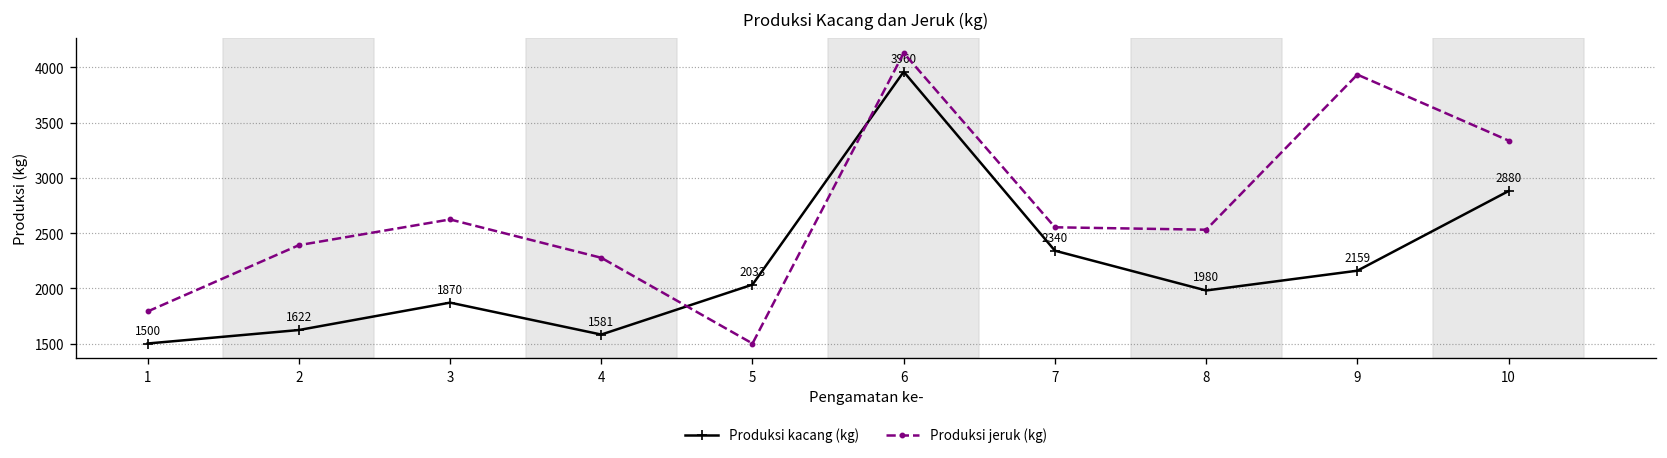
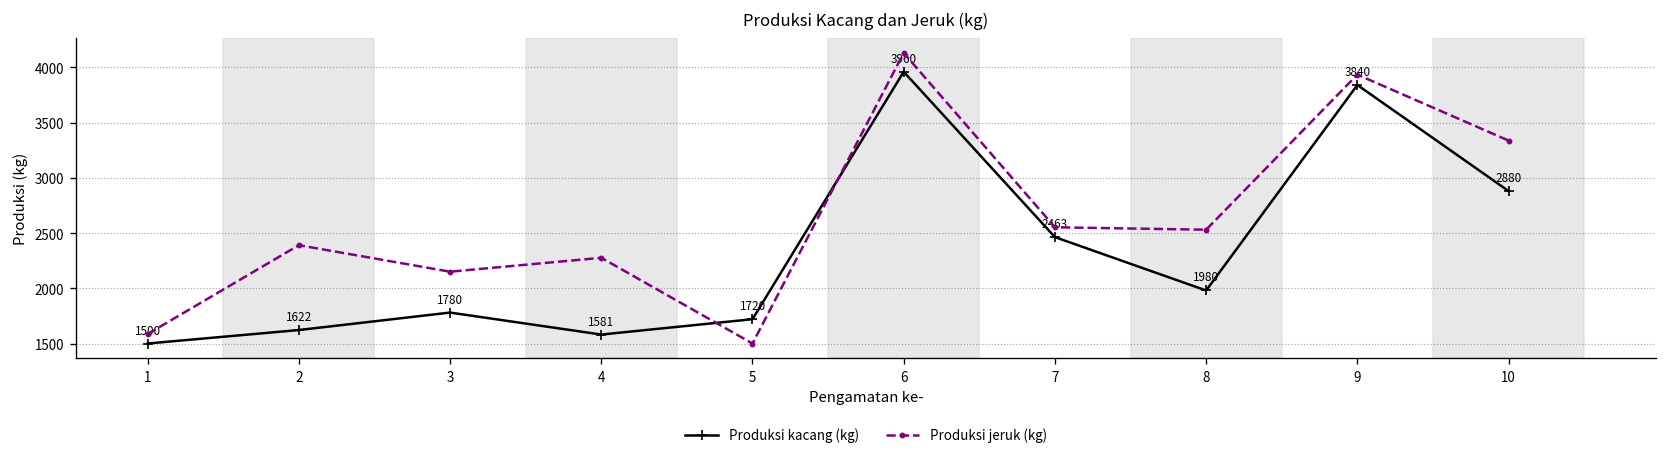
  {
    "Produksi kacang (kg)": {
      "2": 1622,
-     "3": 1870,
+     "3": 1780,
      "4": 1581,
-     "5": 2033,
-     "7": 2340,
+     "5": 1720,
+     "7": 2463,
      "8": 1980,
-     "9": 2159,
+     "9": 3840,
      "10": 2880
    },
    "Produksi jeruk (kg)": {
-     "1": 1800,
+     "1": 1600,
      "2": 2400,
-     "3": 2600,
+     "3": 2200,
      "4": 2300,
      "5": 1500,
      "8": 2500,
      "10": 3300
    }
  }
